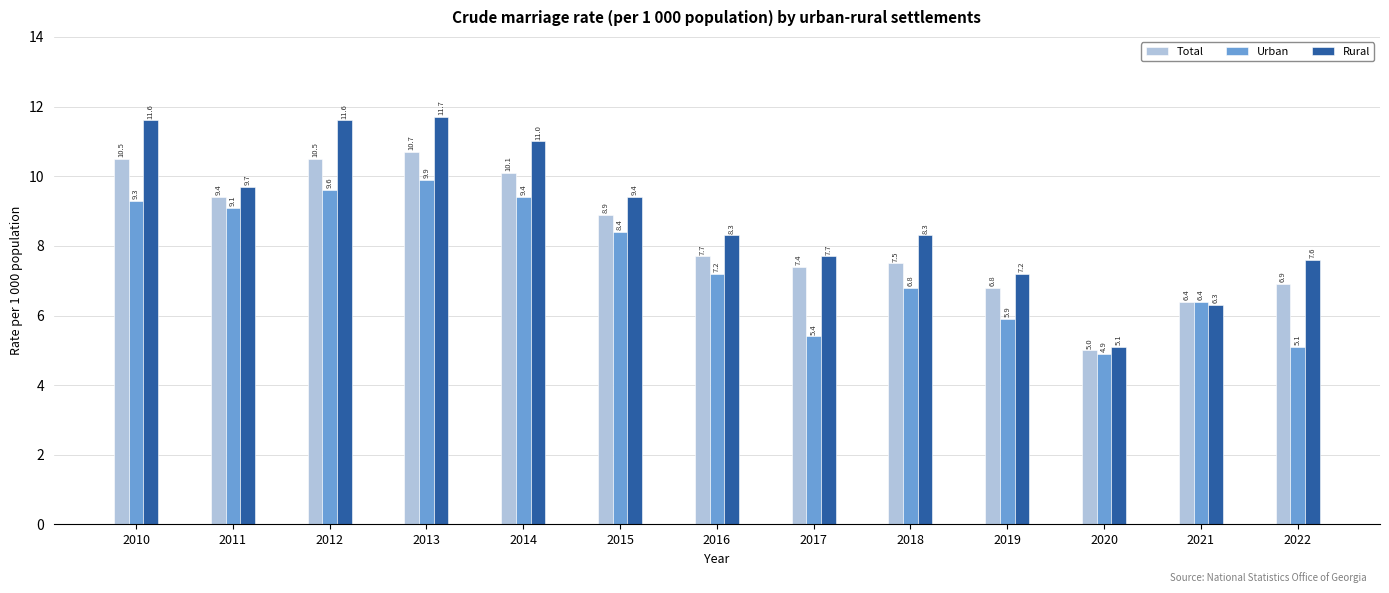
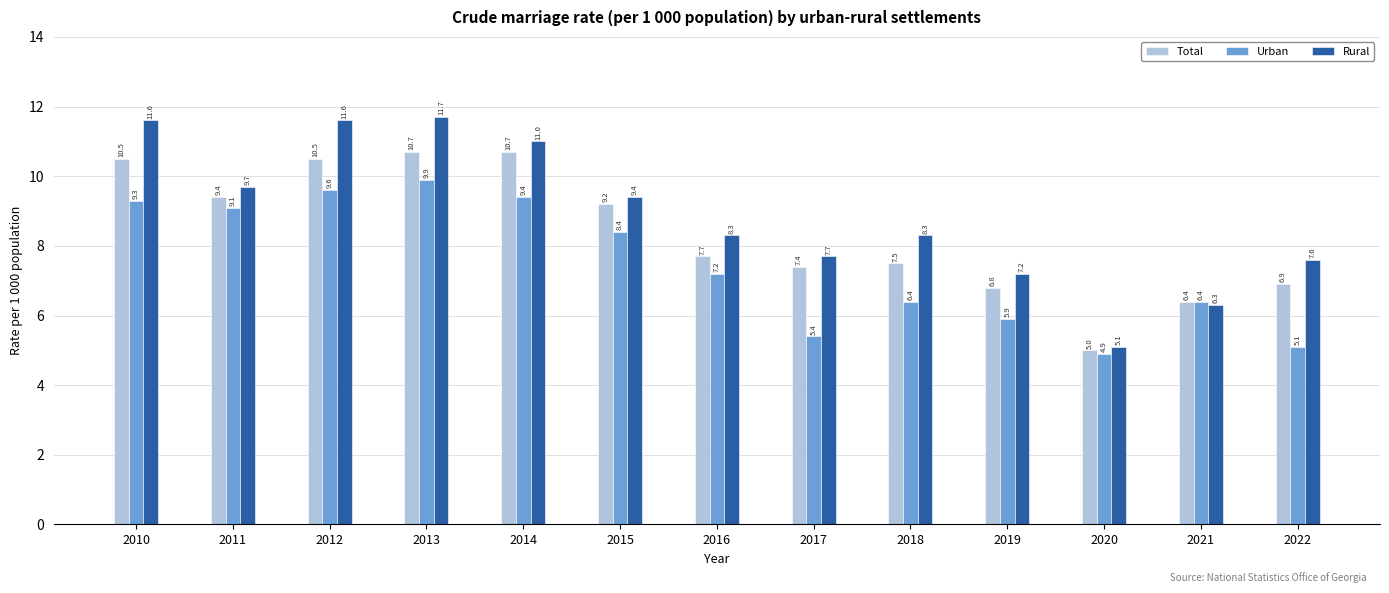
  {
    "Total": {
      "2010": 10.5,
      "2011": 9.4,
      "2012": 10.5,
      "2013": 10.7,
-     "2014": 10.1,
-     "2015": 8.9,
+     "2014": 10.7,
+     "2015": 9.2,
      "2016": 7.7,
      "2017": 7.4,
      "2018": 7.5,
      "2019": 6.8,
      "2020": 5.0,
      "2021": 6.4,
      "2022": 6.9
    },
    "Urban": {
      "2010": 9.3,
      "2011": 9.1,
      "2012": 9.6,
      "2013": 9.9,
      "2014": 9.4,
      "2015": 8.4,
      "2016": 7.2,
      "2017": 5.4,
-     "2018": 6.8,
+     "2018": 6.4,
      "2019": 5.9,
      "2020": 4.9,
      "2021": 6.4,
      "2022": 5.1
    },
    "Rural": {
      "2010": 11.6,
      "2011": 9.7,
      "2012": 11.6,
      "2013": 11.7,
      "2014": 11.0,
      "2015": 9.4,
      "2016": 8.3,
      "2017": 7.7,
      "2018": 8.3,
      "2019": 7.2,
      "2020": 5.1,
      "2021": 6.3,
      "2022": 7.6
    }
  }
